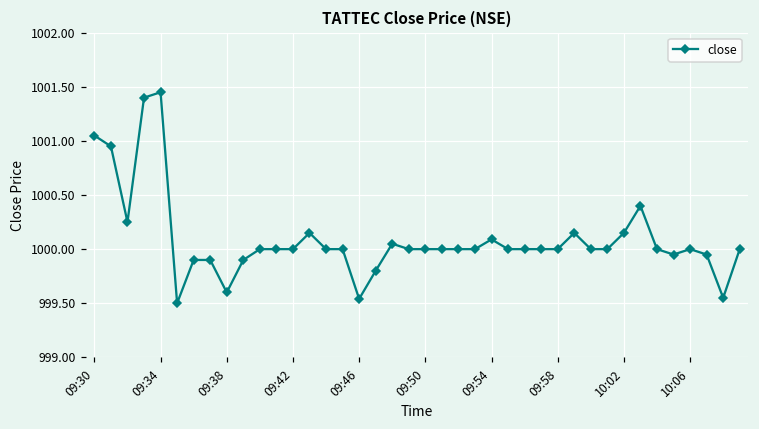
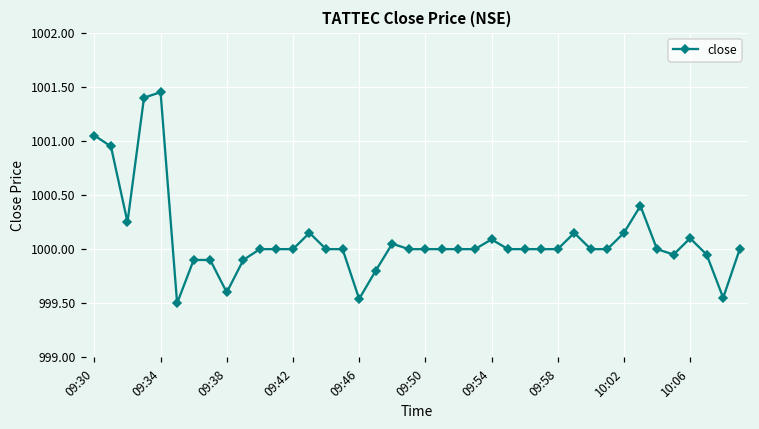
  {
    "09:30": 1001.1,
    "09:34": 1001.5,
    "09:38": 999.6,
    "09:42": 1000.0,
    "09:46": 999.5,
    "09:50": 1000.0,
    "09:54": 1000.1,
    "09:58": 1000.0,
    "10:02": 1000.2,
-   "10:06": 1000.0
+   "10:06": 1000.1
  }
